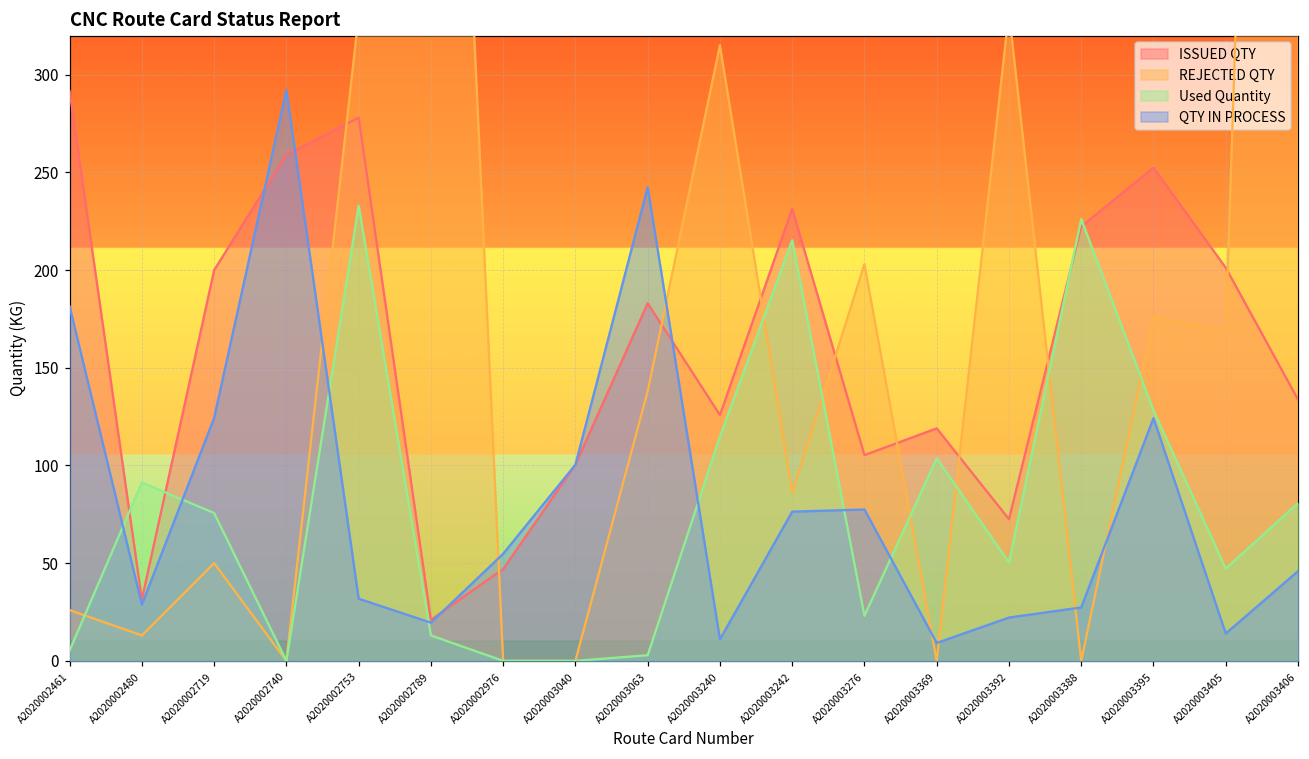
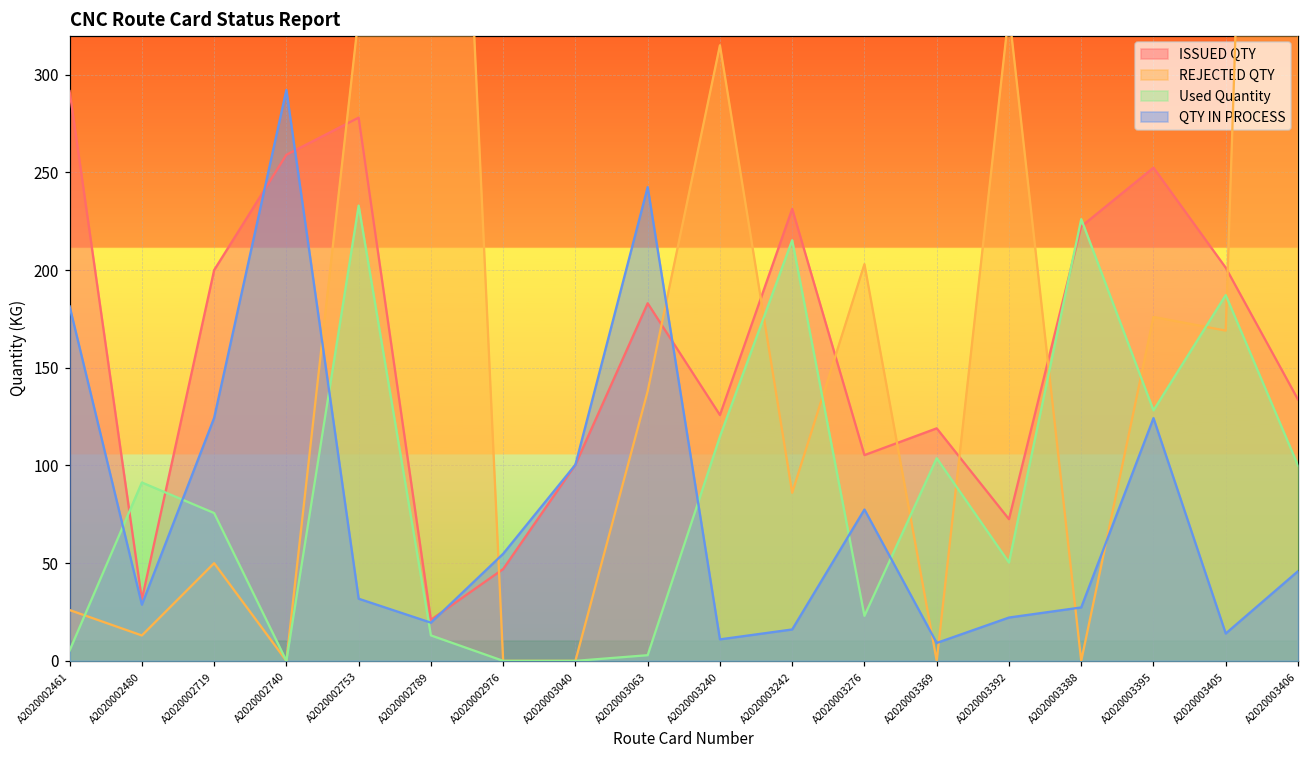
  {
    "Used Quantity": {
      "A2020002480": 91,
      "A2020002719": 76,
      "A2020002753": 233,
      "A2020002789": 13,
      "A2020003240": 115,
      "A2020003242": 215,
      "A2020003276": 23,
      "A2020003369": 104,
      "A2020003392": 50,
      "A2020003388": 226,
      "A2020003395": 128,
-     "A2020003405": 47,
-     "A2020003406": 81
+     "A2020003405": 187,
+     "A2020003406": 100
    },
    "QTY IN PROCESS": {
      "A2020002461": 181,
      "A2020002480": 29,
      "A2020002719": 124,
      "A2020002740": 292,
      "A2020002753": 32,
      "A2020002789": 20,
      "A2020002976": 55,
      "A2020003063": 242,
      "A2020003240": 11,
-     "A2020003242": 76,
+     "A2020003242": 16,
      "A2020003276": 77,
      "A2020003392": 22,
      "A2020003388": 27,
      "A2020003395": 124,
      "A2020003405": 14,
      "A2020003406": 46
    }
  }
